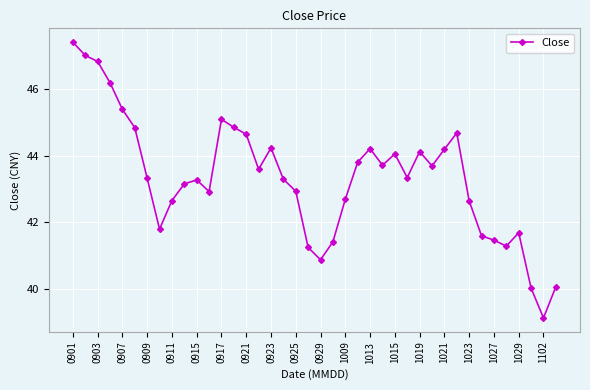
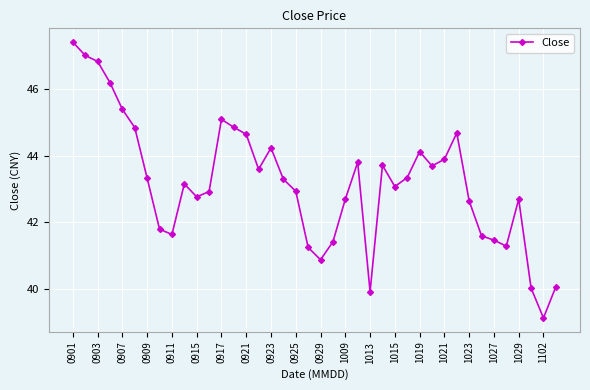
  {
    "0901": 47.4,
    "0903": 46.8,
    "0907": 45.4,
    "0909": 43.3,
-   "0911": 42.7,
-   "0915": 43.3,
+   "0911": 41.6,
+   "0915": 42.8,
    "0917": 45.1,
    "0921": 44.7,
    "0923": 44.2,
    "0925": 42.9,
    "0929": 40.9,
    "1009": 42.7,
-   "1013": 44.2,
-   "1015": 44.1,
+   "1013": 39.9,
+   "1015": 43.1,
    "1019": 44.1,
-   "1021": 44.2,
+   "1021": 43.9,
    "1023": 42.7,
    "1027": 41.5,
-   "1029": 41.7,
+   "1029": 42.7,
    "1102": 39.1
  }
